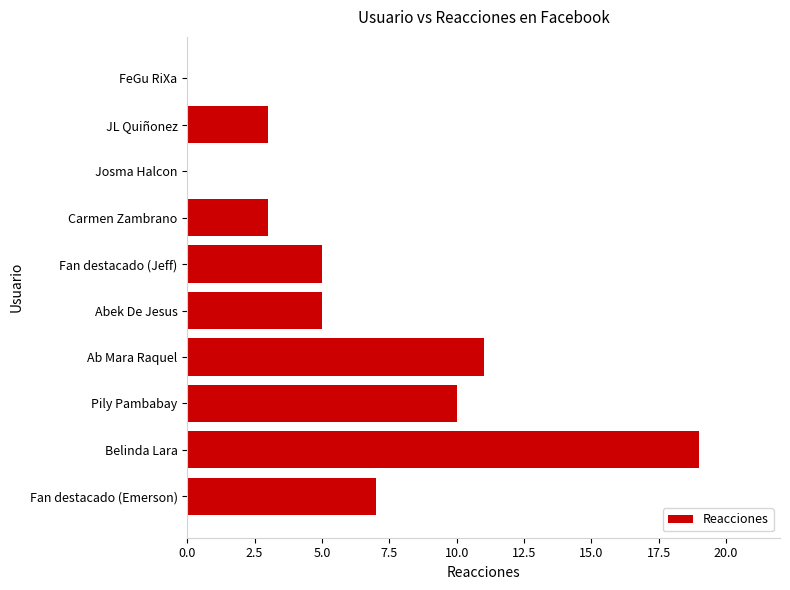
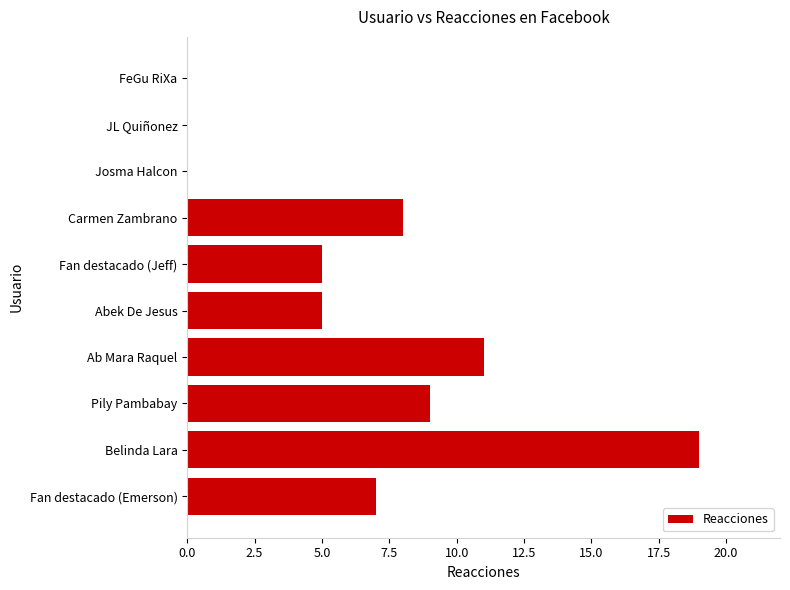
  {
    "FeGu RiXa": 0,
-   "JL Quiñonez": 3,
+   "JL Quiñonez": 0,
    "Josma Halcon": 0,
-   "Carmen Zambrano": 3,
+   "Carmen Zambrano": 8,
    "Fan destacado (Jeff)": 5,
    "Abek De Jesus": 5,
    "Ab Mara Raquel": 11,
-   "Pily Pambabay": 10,
+   "Pily Pambabay": 9,
    "Belinda Lara": 19,
    "Fan destacado (Emerson)": 7
  }
